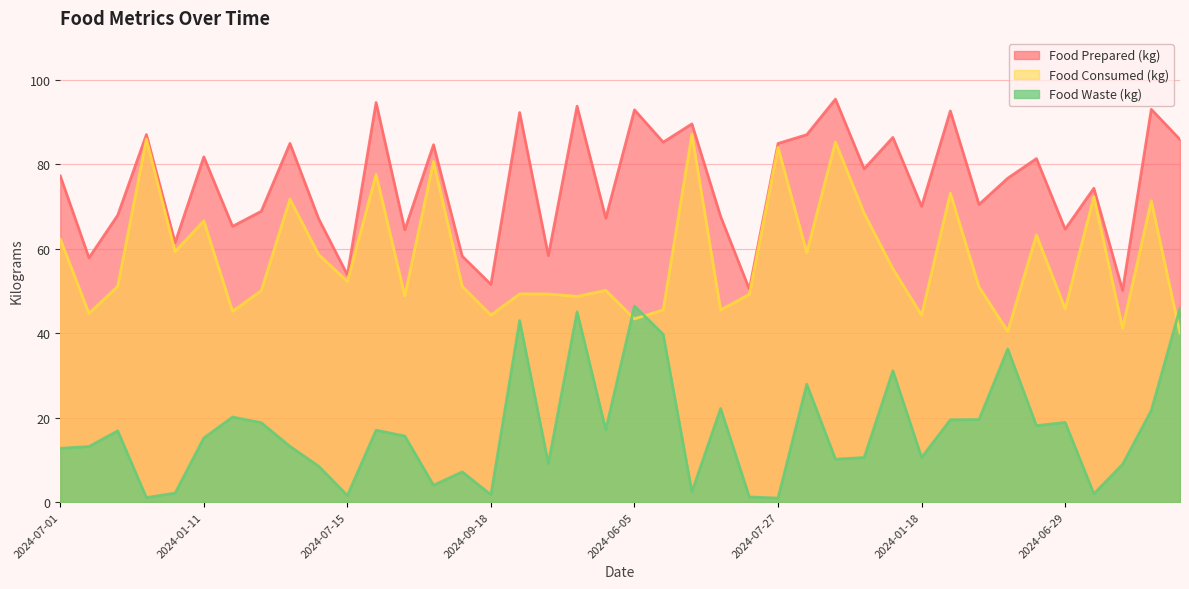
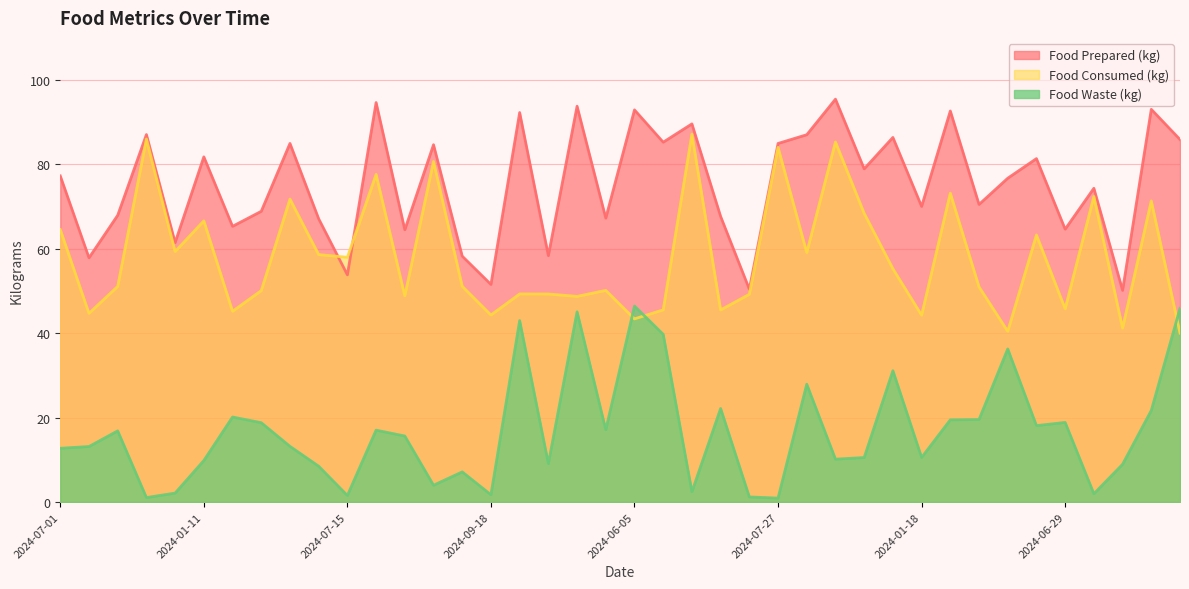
  {
    "Food Prepared (kg)": {
      "2024-07-01": 77,
      "2024-01-11": 82,
      "2024-07-15": 54,
      "2024-09-18": 52,
      "2024-06-05": 93,
      "2024-07-27": 85,
      "2024-01-18": 70,
      "2024-06-29": 65
    },
    "Food Consumed (kg)": {
-     "2024-07-01": 62,
+     "2024-07-01": 65,
      "2024-01-11": 67,
-     "2024-07-15": 52,
+     "2024-07-15": 58,
      "2024-09-18": 44,
      "2024-06-05": 43,
      "2024-07-27": 84,
      "2024-01-18": 44,
      "2024-06-29": 46
    },
    "Food Waste (kg)": {
      "2024-07-01": 13,
-     "2024-01-11": 15,
+     "2024-01-11": 10,
      "2024-07-15": 2,
      "2024-09-18": 2,
      "2024-06-05": 46,
      "2024-07-27": 1,
      "2024-01-18": 11,
      "2024-06-29": 19
    }
  }
